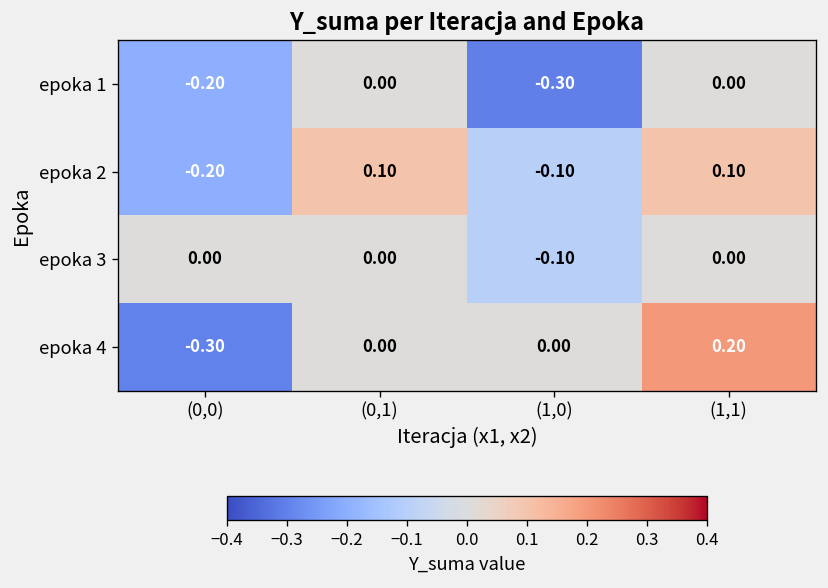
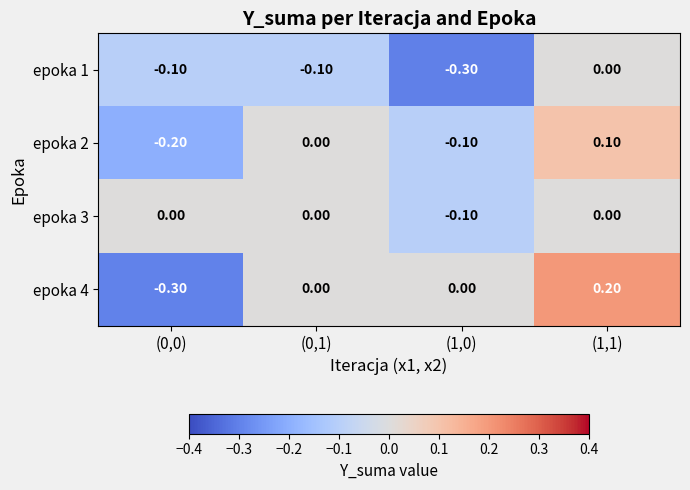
  {
    "epoka 1": {
-     "(0,0)": -0.20,
-     "(0,1)": 0.00,
+     "(0,0)": -0.10,
+     "(0,1)": -0.10,
      "(1,0)": -0.30,
      "(1,1)": 0.00
    },
    "epoka 2": {
      "(0,0)": -0.20,
-     "(0,1)": 0.10,
+     "(0,1)": 0.00,
      "(1,0)": -0.10,
      "(1,1)": 0.10
    },
    "epoka 3": {
      "(0,0)": 0.00,
      "(0,1)": 0.00,
      "(1,0)": -0.10,
      "(1,1)": 0.00
    },
    "epoka 4": {
      "(0,0)": -0.30,
      "(0,1)": 0.00,
      "(1,0)": 0.00,
      "(1,1)": 0.20
    }
  }
